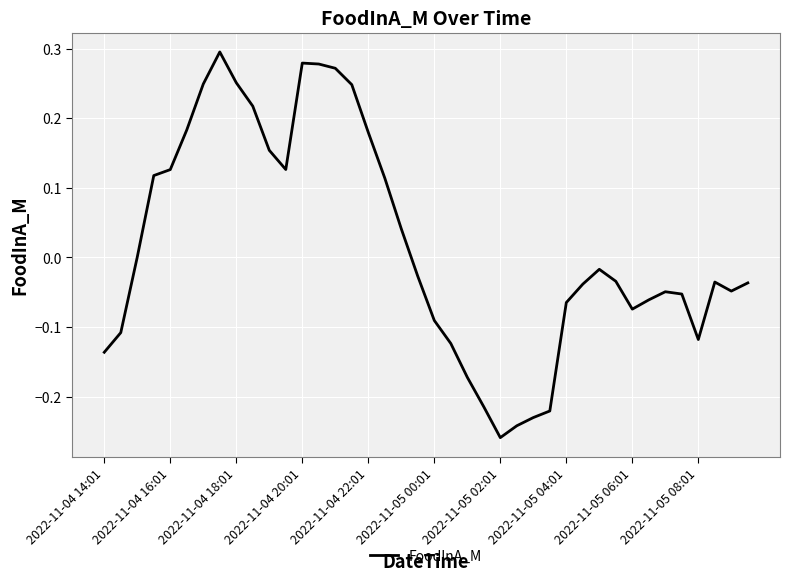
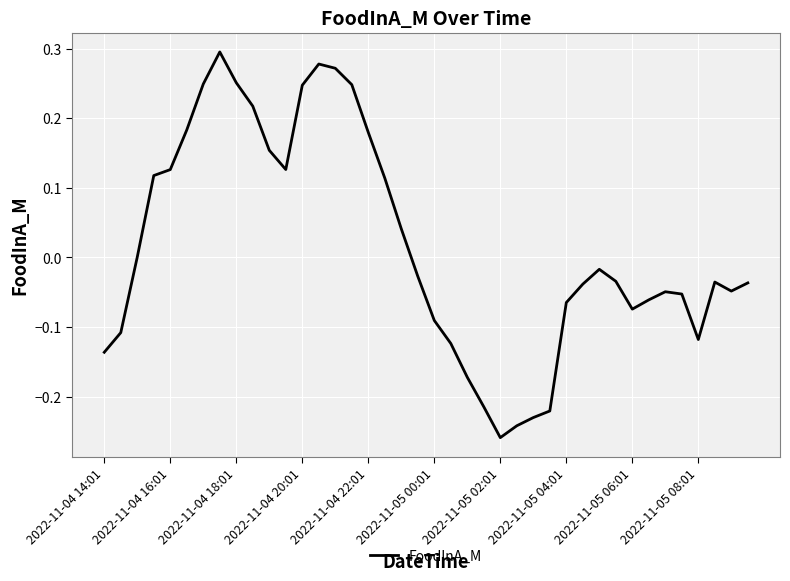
  {
    "2022-11-04 14:01": -0.14,
    "2022-11-04 16:01": 0.13,
    "2022-11-04 18:01": 0.25,
-   "2022-11-04 20:01": 0.28,
+   "2022-11-04 20:01": 0.25,
    "2022-11-04 22:01": 0.18,
    "2022-11-05 00:01": -0.09,
    "2022-11-05 02:01": -0.26,
    "2022-11-05 04:01": -0.06,
    "2022-11-05 06:01": -0.07,
    "2022-11-05 08:01": -0.12
  }
